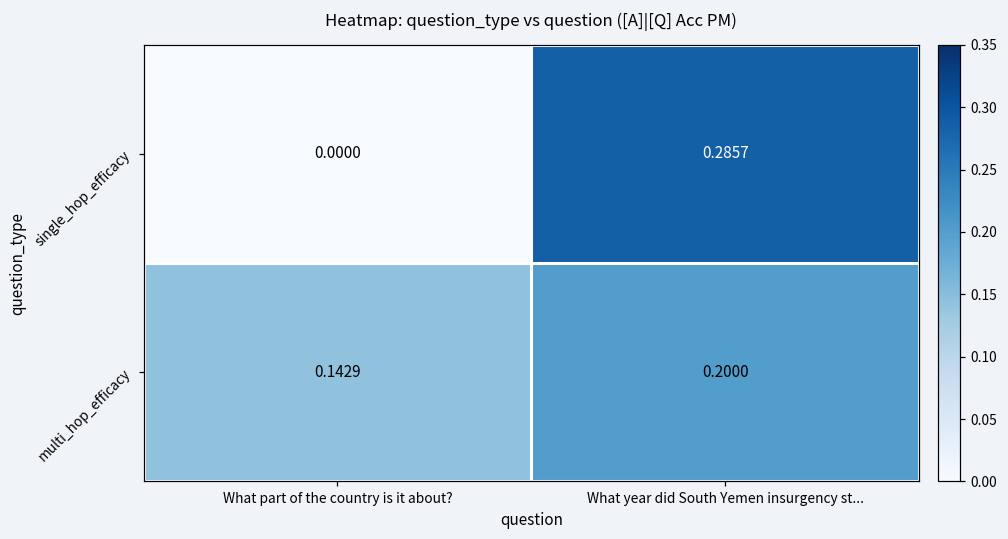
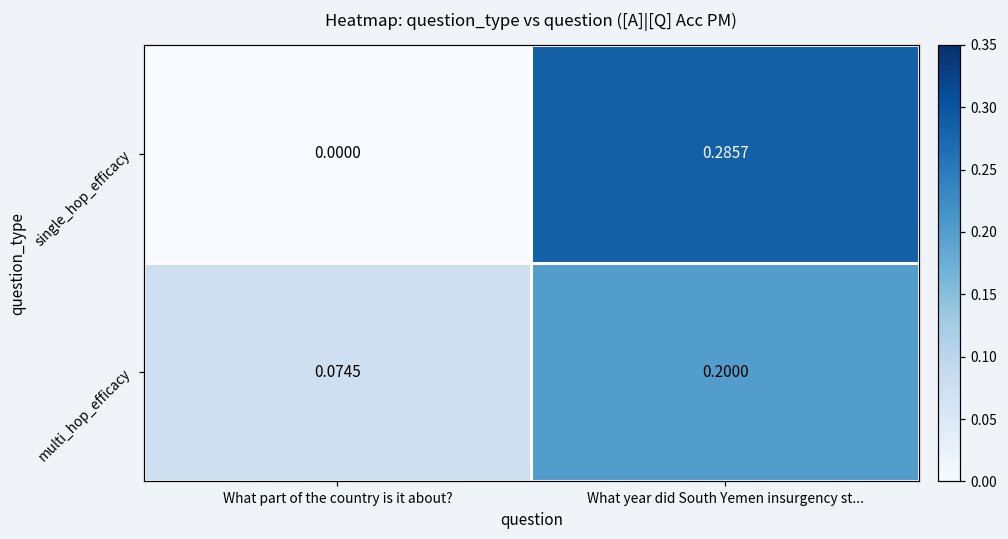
  {
    "single_hop_efficacy": {
      "What part of the country is it about?": 0.0000,
      "What year did South Yemen insurgency st...": 0.2857
    },
    "multi_hop_efficacy": {
-     "What part of the country is it about?": 0.1429,
+     "What part of the country is it about?": 0.0745,
      "What year did South Yemen insurgency st...": 0.2000
    }
  }
